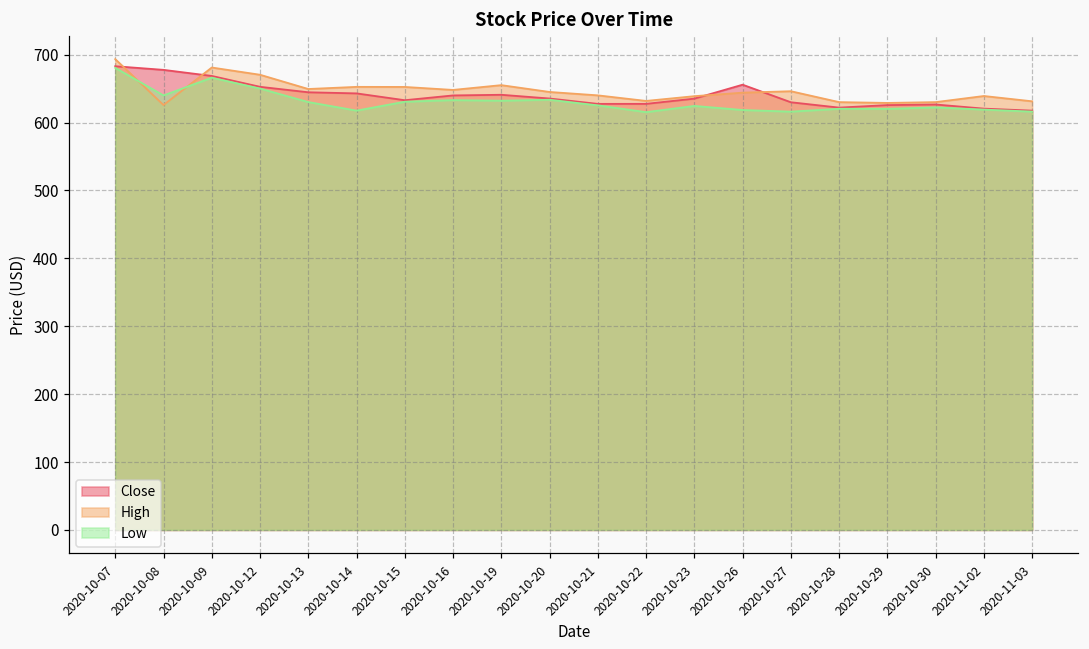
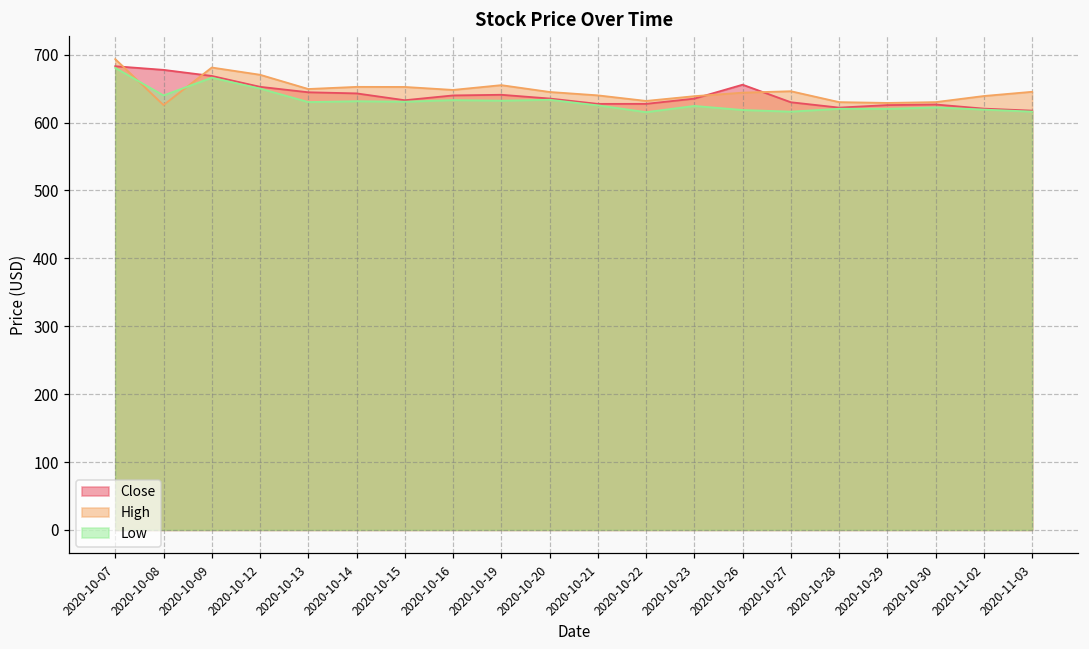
  {
    "Close": {
      "2020-10-08": 680,
      "2020-10-13": 640,
      "2020-10-14": 640,
      "2020-10-16": 640,
      "2020-10-19": 640,
      "2020-10-22": 630,
      "2020-10-26": 660,
      "2020-10-27": 630
    },
    "High": {
      "2020-10-07": 690,
      "2020-10-08": 630,
      "2020-10-09": 680,
      "2020-10-12": 670,
      "2020-10-13": 650,
      "2020-10-14": 650,
      "2020-10-15": 650,
      "2020-10-16": 650,
      "2020-10-19": 660,
      "2020-10-20": 640,
      "2020-10-21": 640,
      "2020-10-22": 630,
      "2020-10-26": 640,
      "2020-10-27": 650,
      "2020-10-28": 630,
      "2020-11-02": 640,
-     "2020-11-03": 630
+     "2020-11-03": 650
    },
    "Low": {
      "2020-10-08": 640,
      "2020-10-13": 630,
-     "2020-10-14": 620,
+     "2020-10-14": 630,
      "2020-10-16": 630,
      "2020-10-19": 630,
      "2020-10-22": 620,
      "2020-10-23": 620,
      "2020-10-26": 620,
      "2020-10-27": 620,
      "2020-10-29": 620,
      "2020-10-30": 620
    }
  }
